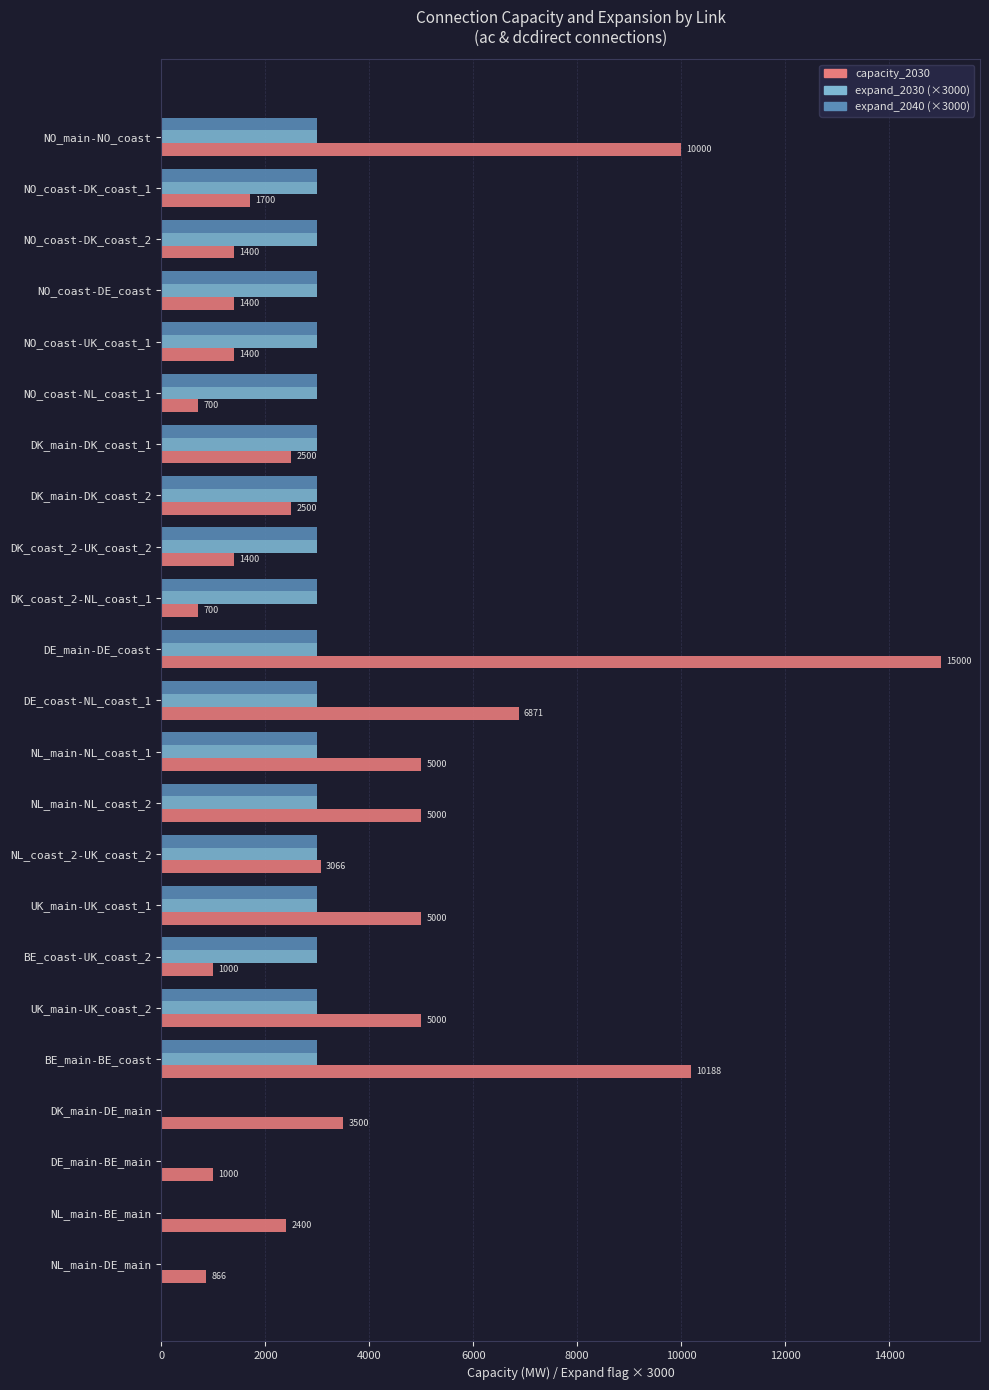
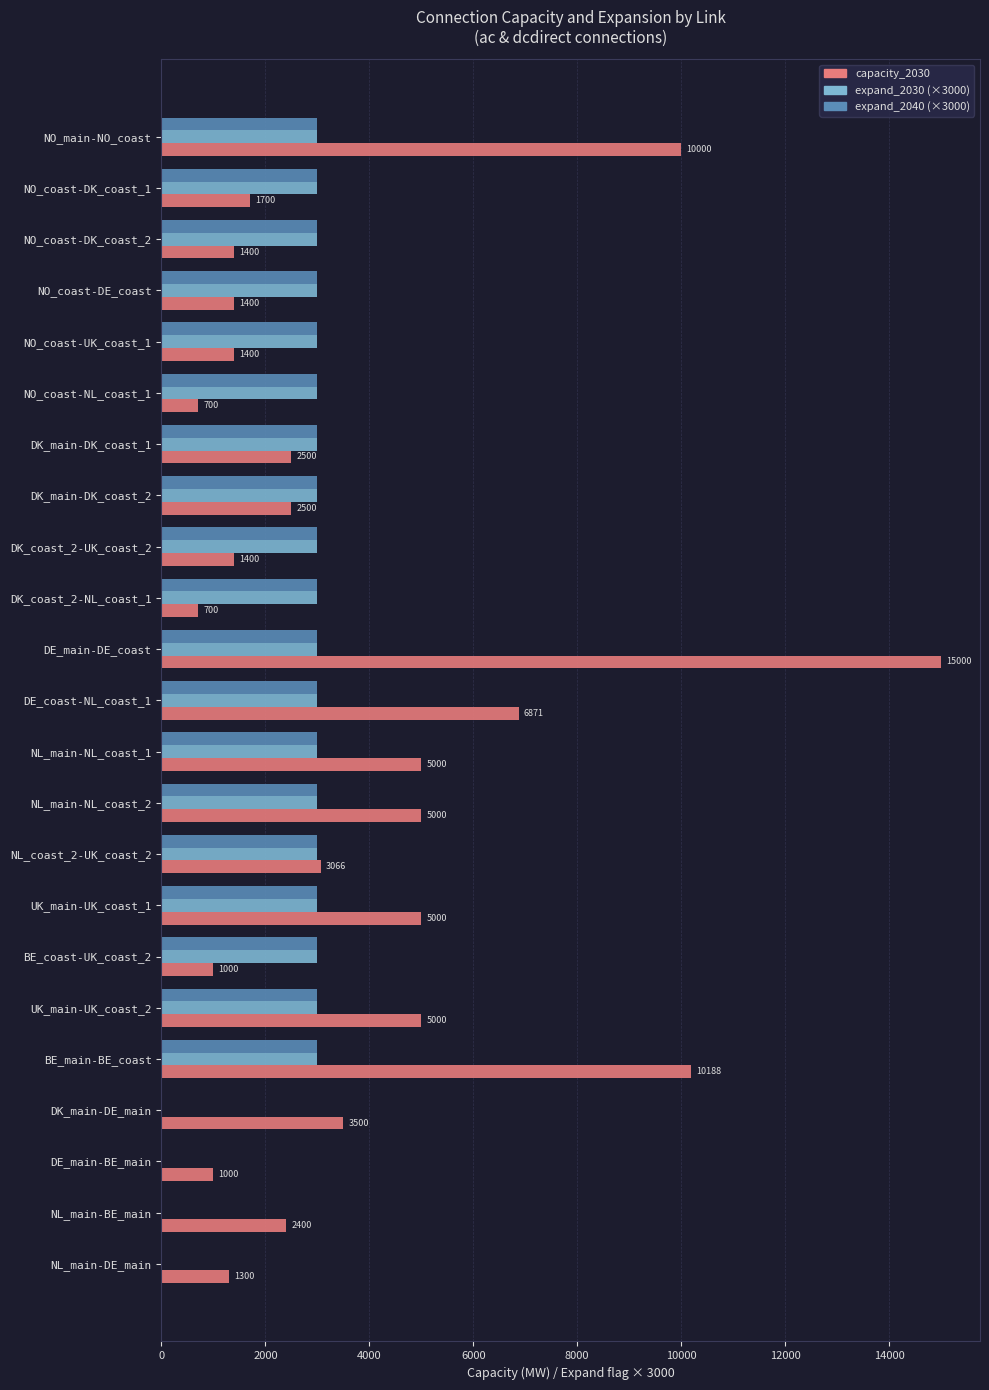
  {
    "capacity_2030": {
      "NO_main-NO_coast": 10000,
      "NO_coast-DK_coast_1": 1700,
      "NO_coast-DK_coast_2": 1400,
      "NO_coast-DE_coast": 1400,
      "NO_coast-UK_coast_1": 1400,
      "NO_coast-NL_coast_1": 700,
      "DK_main-DK_coast_1": 2500,
      "DK_main-DK_coast_2": 2500,
      "DK_coast_2-UK_coast_2": 1400,
      "DK_coast_2-NL_coast_1": 700,
      "DE_main-DE_coast": 15000,
      "DE_coast-NL_coast_1": 6871,
      "NL_main-NL_coast_1": 5000,
      "NL_main-NL_coast_2": 5000,
      "NL_coast_2-UK_coast_2": 3066,
      "UK_main-UK_coast_1": 5000,
      "BE_coast-UK_coast_2": 1000,
      "UK_main-UK_coast_2": 5000,
      "BE_main-BE_coast": 10188,
      "DK_main-DE_main": 3500,
      "DE_main-BE_main": 1000,
      "NL_main-BE_main": 2400,
-     "NL_main-DE_main": 866
+     "NL_main-DE_main": 1300
    }
  }
